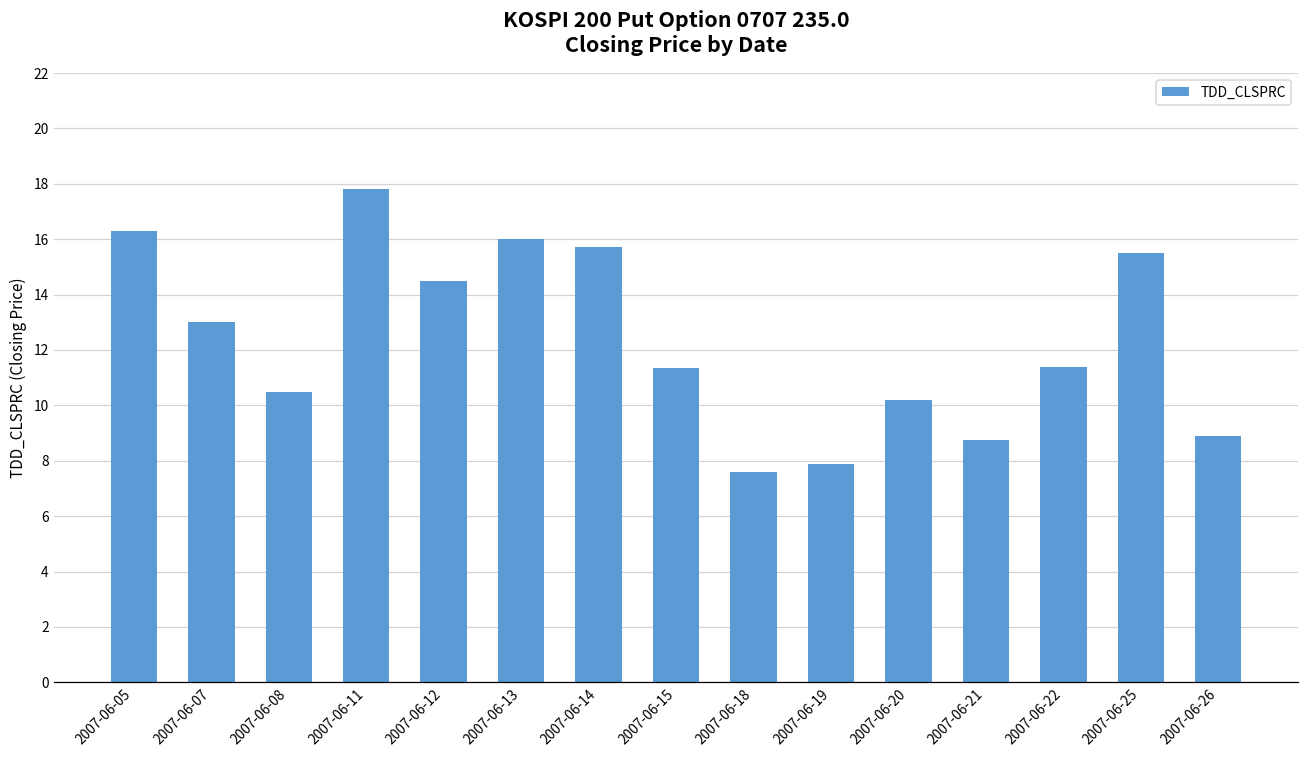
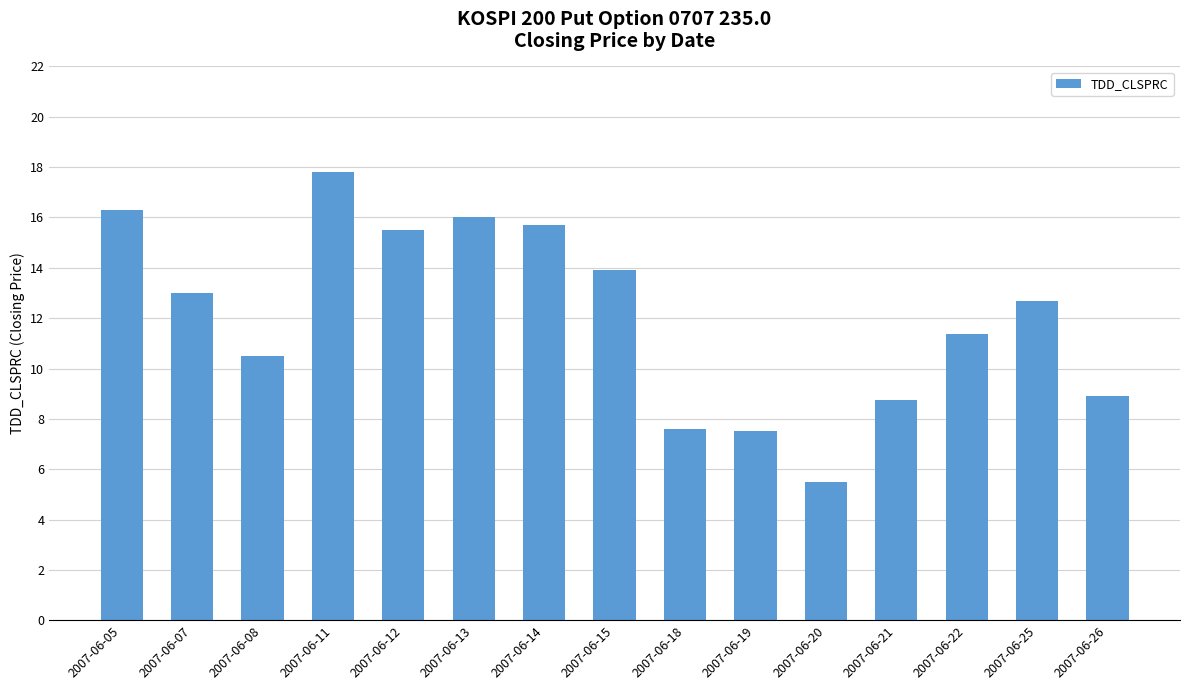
  {
    "2007-06-05": 16.3,
    "2007-06-07": 13.0,
    "2007-06-08": 10.5,
    "2007-06-11": 17.8,
-   "2007-06-12": 14.5,
+   "2007-06-12": 15.5,
    "2007-06-13": 16.0,
    "2007-06-14": 15.7,
-   "2007-06-15": 11.4,
+   "2007-06-15": 13.9,
    "2007-06-18": 7.6,
-   "2007-06-19": 7.9,
-   "2007-06-20": 10.2,
+   "2007-06-19": 7.5,
+   "2007-06-20": 5.5,
    "2007-06-21": 8.8,
    "2007-06-22": 11.4,
-   "2007-06-25": 15.5,
+   "2007-06-25": 12.7,
    "2007-06-26": 8.9
  }
